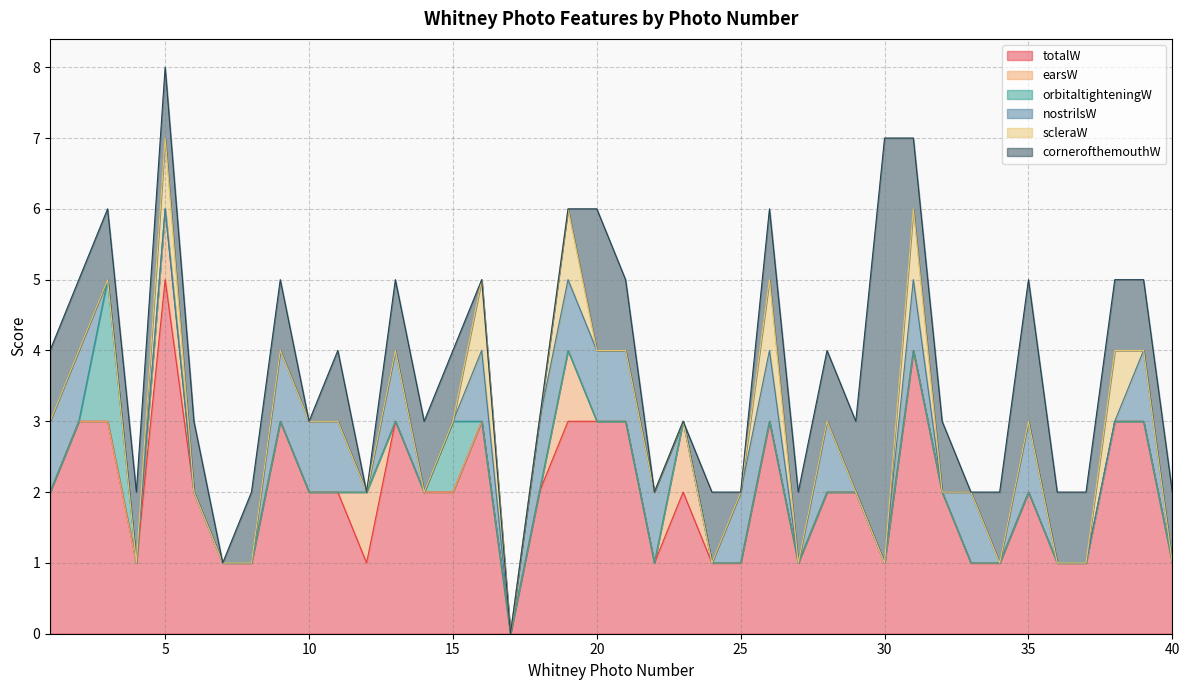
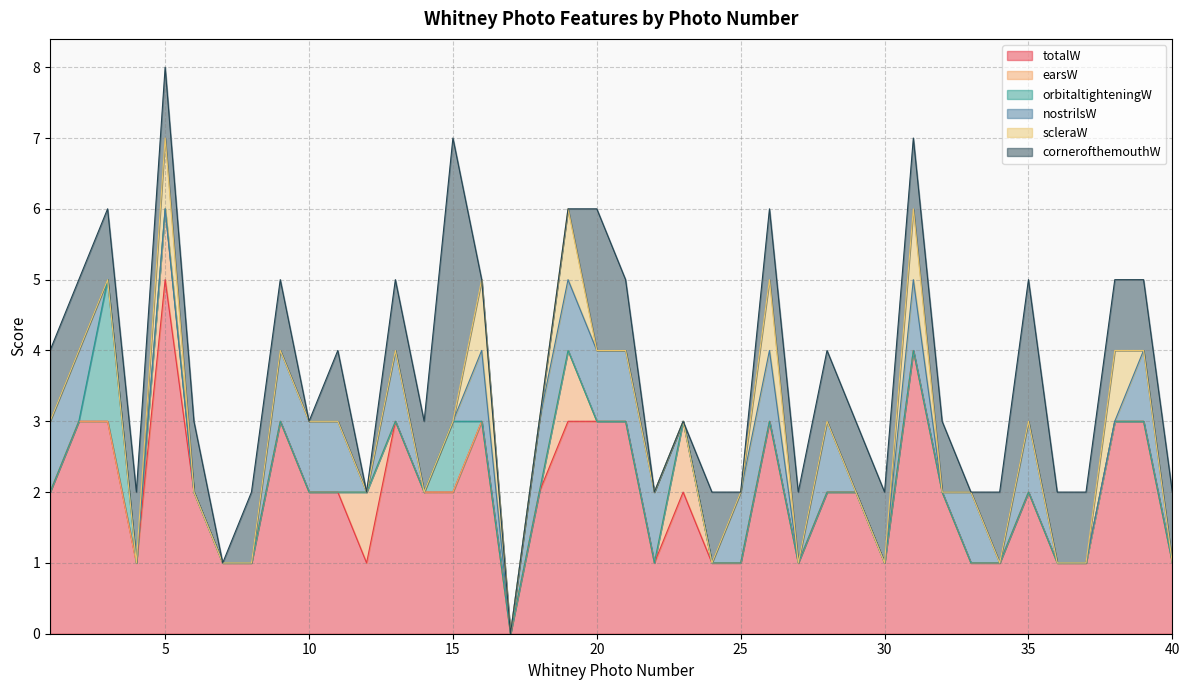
  {
    "totalW": {
      "5": 5
    },
    "cornerofthemouthW": {
      "5": 8,
-     "15": 1,
+     "15": 4,
      "20": 6,
-     "30": 6,
+     "30": 1,
      "35": 5,
      "40": 2
    }
  }
